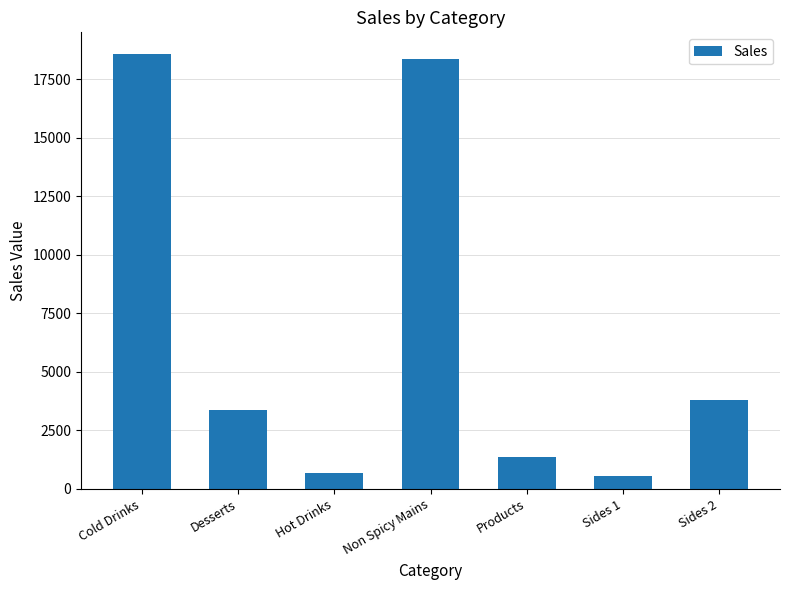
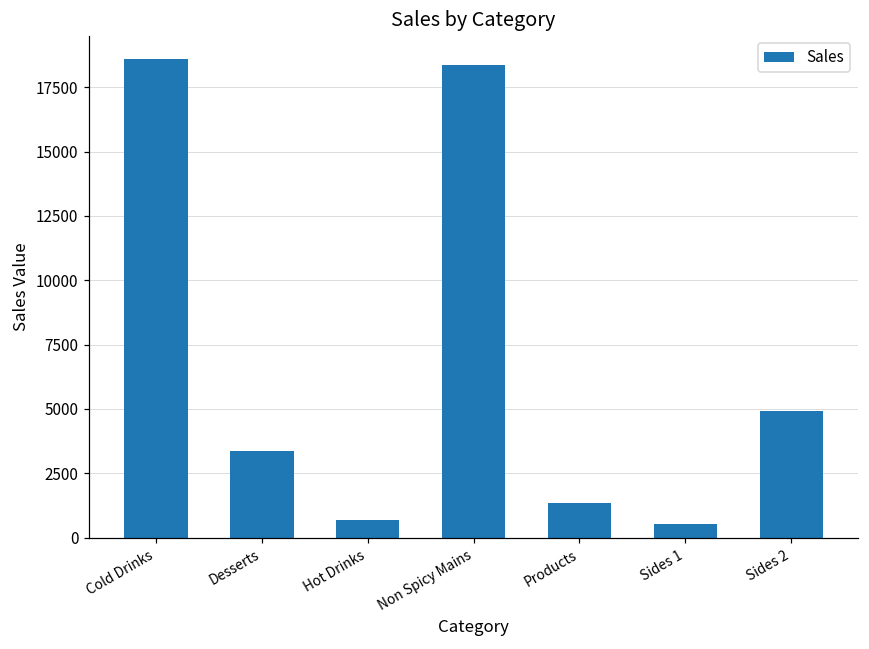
  {
    "Cold Drinks": 18600,
    "Desserts": 3400,
    "Hot Drinks": 700,
    "Non Spicy Mains": 18400,
    "Products": 1300,
    "Sides 1": 500,
-   "Sides 2": 3800
+   "Sides 2": 4900
  }
